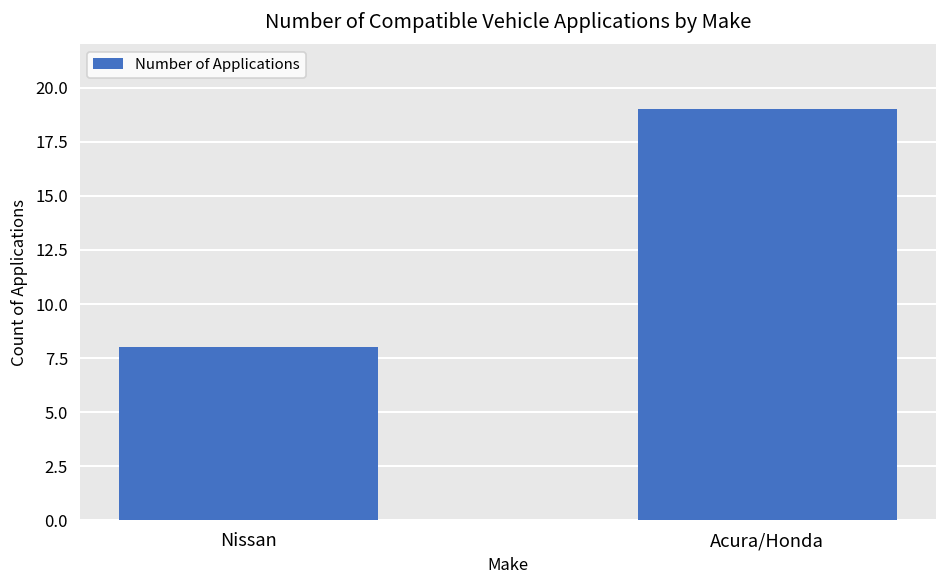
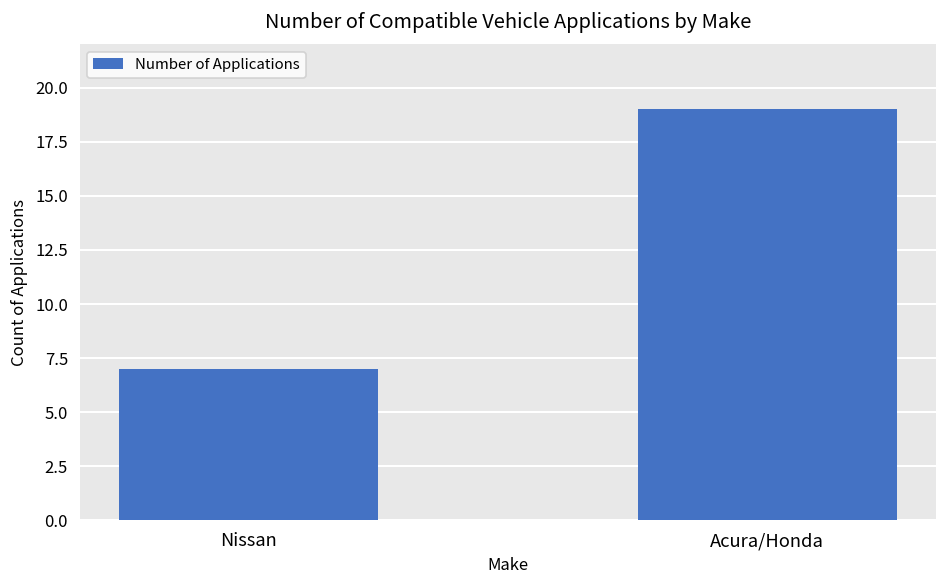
  {
-   "Nissan": 8,
+   "Nissan": 7,
    "Acura/Honda": 19
  }
